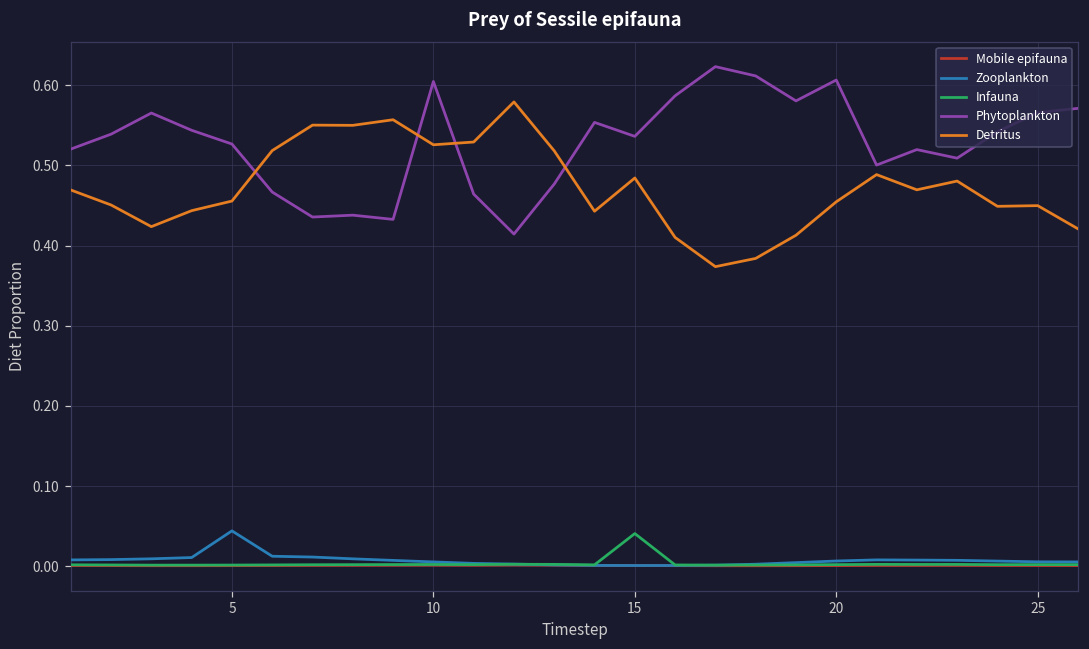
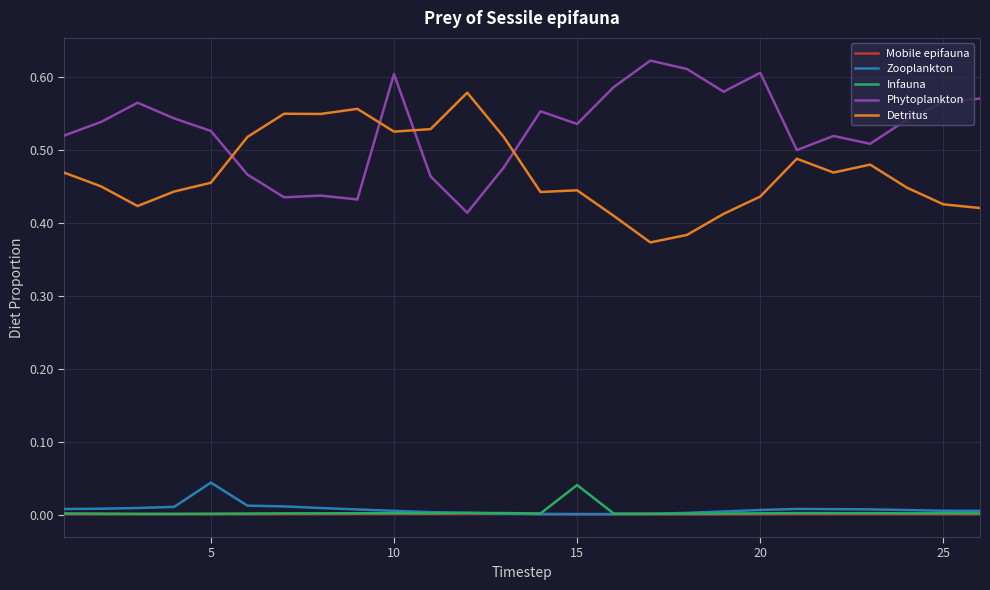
  {
    "Zooplankton": {
      "5": 0.04,
      "20": 0.01
    },
    "Infauna": {
      "15": 0.04
    },
    "Phytoplankton": {
      "5": 0.53,
      "10": 0.60,
      "15": 0.54,
      "20": 0.61
    },
    "Detritus": {
      "5": 0.46,
      "10": 0.53,
-     "15": 0.48,
-     "20": 0.45,
-     "25": 0.45
+     "15": 0.45,
+     "20": 0.44,
+     "25": 0.43
    }
  }
